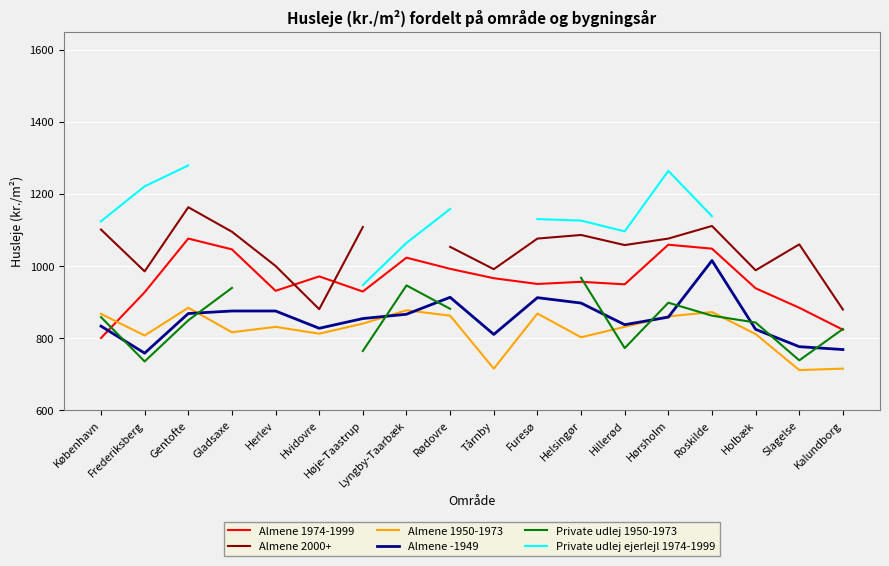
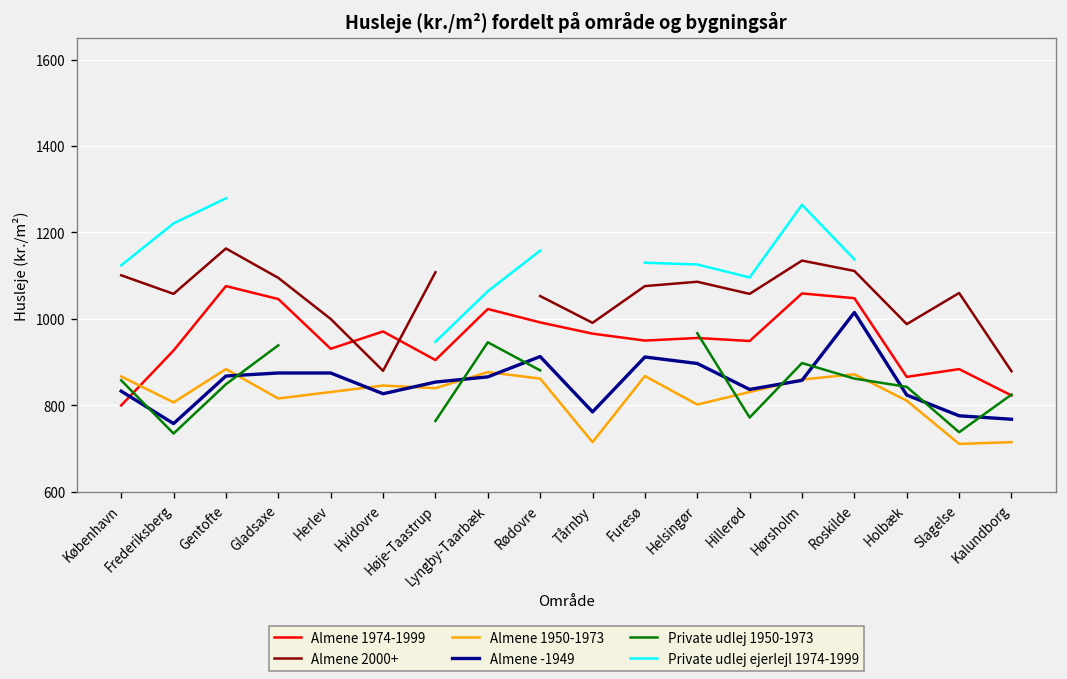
  {
    "Almene 1974-1999": {
      "København": 800,
      "Frederiksberg": 930,
      "Gentofte": 1080,
      "Gladsaxe": 1050,
      "Herlev": 930,
      "Hvidovre": 970,
-     "Høje-Taastrup": 930,
+     "Høje-Taastrup": 910,
      "Lyngby-Taarbæk": 1020,
      "Rødovre": 990,
      "Tårnby": 970,
      "Furesø": 950,
      "Helsingør": 960,
      "Hillerød": 950,
      "Hørsholm": 1060,
      "Roskilde": 1050,
-     "Holbæk": 940,
+     "Holbæk": 870,
      "Slagelse": 880
    },
    "Almene 2000+": {
      "København": 1100,
-     "Frederiksberg": 990,
+     "Frederiksberg": 1060,
      "Gentofte": 1160,
      "Gladsaxe": 1100,
      "Herlev": 1000,
      "Hvidovre": 880,
      "Høje-Taastrup": 1110,
      "Rødovre": 1050,
      "Tårnby": 990,
      "Furesø": 1080,
      "Helsingør": 1090,
      "Hillerød": 1060,
-     "Hørsholm": 1080,
+     "Hørsholm": 1140,
      "Roskilde": 1110,
      "Holbæk": 990,
      "Slagelse": 1060,
      "Kalundborg": 880
    },
    "Almene 1950-1973": {
      "København": 870,
      "Frederiksberg": 810,
      "Gentofte": 880,
      "Gladsaxe": 820,
      "Herlev": 830,
-     "Hvidovre": 810,
+     "Hvidovre": 850,
      "Høje-Taastrup": 840,
      "Lyngby-Taarbæk": 880,
      "Rødovre": 860,
      "Tårnby": 720,
      "Furesø": 870,
      "Helsingør": 800,
      "Roskilde": 870,
      "Holbæk": 810,
      "Slagelse": 710,
      "Kalundborg": 720
    },
    "Almene -1949": {
      "København": 830,
      "Frederiksberg": 760,
      "Gentofte": 870,
      "Gladsaxe": 880,
      "Herlev": 880,
      "Hvidovre": 830,
      "Høje-Taastrup": 850,
      "Lyngby-Taarbæk": 870,
      "Rødovre": 910,
-     "Tårnby": 810,
+     "Tårnby": 790,
      "Furesø": 910,
      "Helsingør": 900,
      "Roskilde": 1020,
      "Holbæk": 820,
      "Slagelse": 780,
      "Kalundborg": 770
    },
    "Private udlej 1950-1973": {
      "København": 860,
      "Frederiksberg": 740,
      "Gentofte": 850,
      "Gladsaxe": 940,
      "Høje-Taastrup": 760,
      "Lyngby-Taarbæk": 950,
      "Rødovre": 880,
      "Helsingør": 970,
      "Hillerød": 770,
      "Hørsholm": 900,
      "Roskilde": 860,
      "Holbæk": 840,
      "Slagelse": 740
    },
    "Private udlej ejerlejl 1974-1999": {
      "København": 1120,
      "Frederiksberg": 1220,
      "Gentofte": 1280,
      "Høje-Taastrup": 950,
      "Lyngby-Taarbæk": 1060,
      "Rødovre": 1160,
      "Furesø": 1130,
      "Helsingør": 1130,
      "Hillerød": 1100,
      "Hørsholm": 1260,
      "Roskilde": 1140,
      "Slagelse": 970
    }
  }
